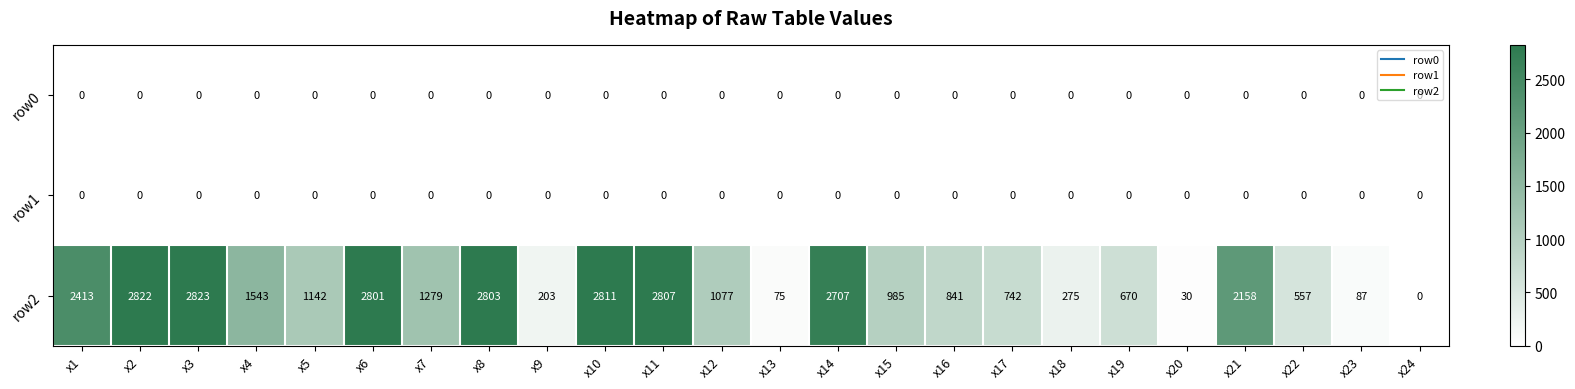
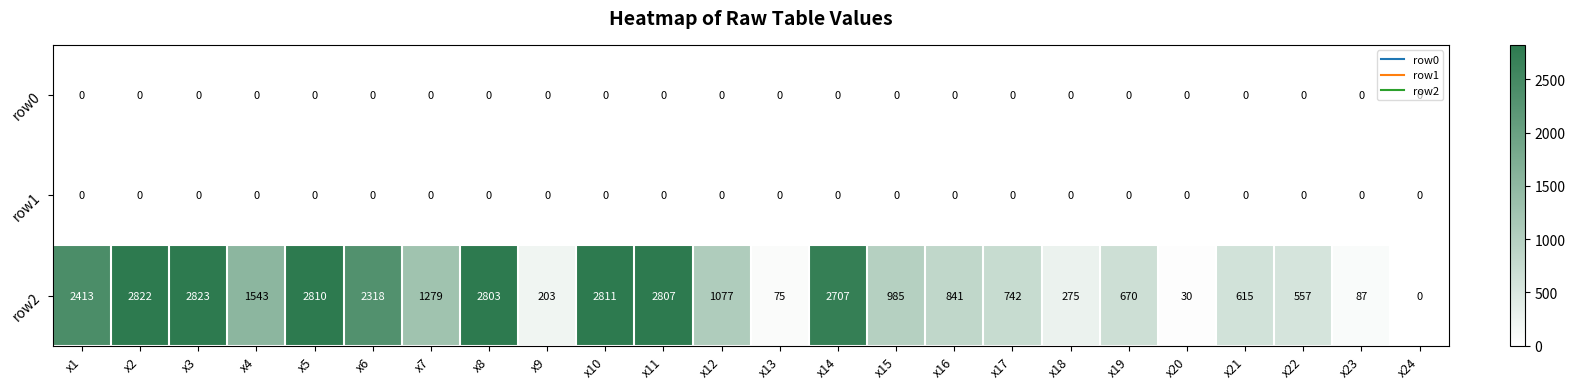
  {
    "row0": {
      "x1": 0,
      "x2": 0,
      "x3": 0,
      "x4": 0,
      "x5": 0,
      "x6": 0,
      "x7": 0,
      "x8": 0,
      "x9": 0,
      "x10": 0,
      "x11": 0,
      "x12": 0,
      "x13": 0,
      "x14": 0,
      "x15": 0,
      "x16": 0,
      "x17": 0,
      "x18": 0,
      "x19": 0,
      "x20": 0,
      "x21": 0,
      "x22": 0,
      "x23": 0
    },
    "row1": {
      "x1": 0,
      "x2": 0,
      "x3": 0,
      "x4": 0,
      "x5": 0,
      "x6": 0,
      "x7": 0,
      "x8": 0,
      "x9": 0,
      "x10": 0,
      "x11": 0,
      "x12": 0,
      "x13": 0,
      "x14": 0,
      "x15": 0,
      "x16": 0,
      "x17": 0,
      "x18": 0,
      "x19": 0,
      "x20": 0,
      "x21": 0,
      "x22": 0,
      "x23": 0,
      "x24": 0
    },
    "row2": {
      "x1": 2413,
      "x2": 2822,
      "x3": 2823,
      "x4": 1543,
-     "x5": 1142,
-     "x6": 2801,
+     "x5": 2810,
+     "x6": 2318,
      "x7": 1279,
      "x8": 2803,
      "x9": 203,
      "x10": 2811,
      "x11": 2807,
      "x12": 1077,
      "x13": 75,
      "x14": 2707,
      "x15": 985,
      "x16": 841,
      "x17": 742,
      "x18": 275,
      "x19": 670,
      "x20": 30,
-     "x21": 2158,
+     "x21": 615,
      "x22": 557,
      "x23": 87,
      "x24": 0
    }
  }
